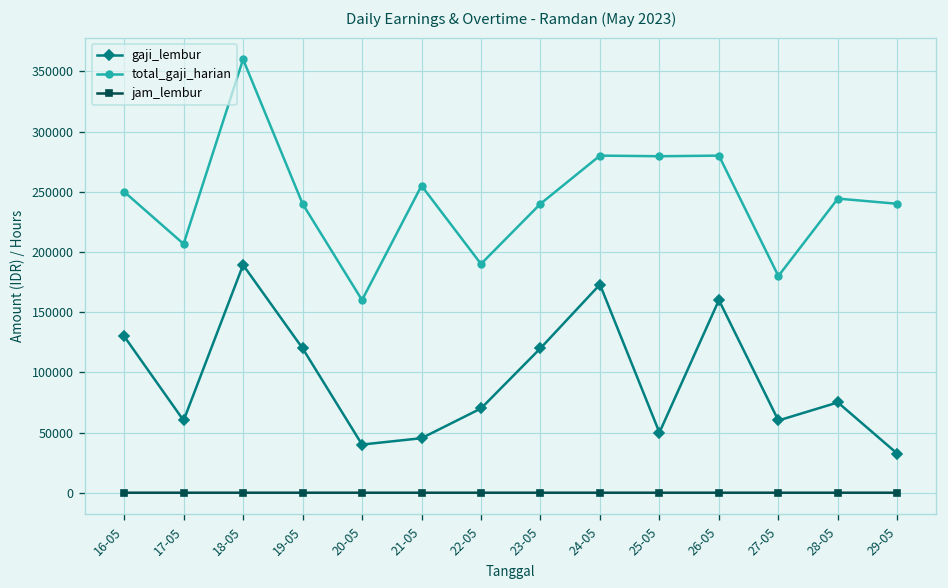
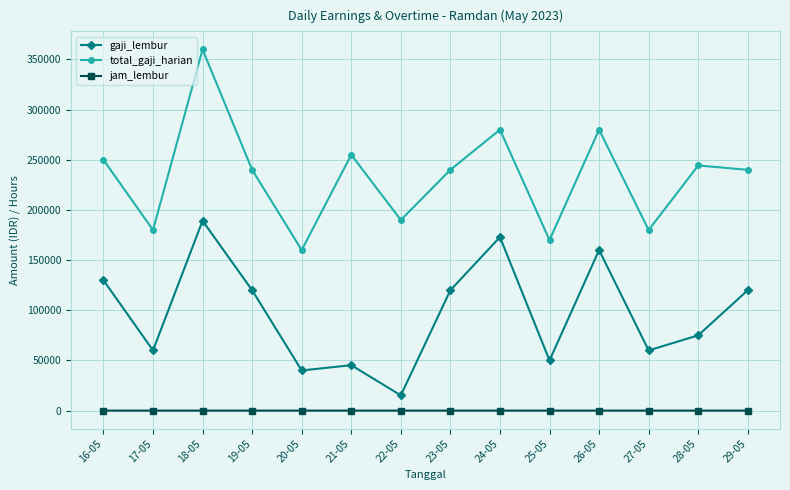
  {
    "gaji_lembur": {
      "16-05": 130000,
      "17-05": 60000,
      "18-05": 189000,
      "19-05": 120000,
      "20-05": 40000,
      "21-05": 45000,
-     "22-05": 70000,
+     "22-05": 15000,
      "23-05": 120000,
      "24-05": 173000,
      "25-05": 50000,
      "26-05": 160000,
      "27-05": 60000,
      "28-05": 75000,
-     "29-05": 32000
+     "29-05": 120000
    },
    "total_gaji_harian": {
      "16-05": 250000,
-     "17-05": 207000,
+     "17-05": 180000,
      "18-05": 360000,
      "19-05": 240000,
      "20-05": 160000,
      "21-05": 255000,
      "22-05": 190000,
      "23-05": 240000,
      "24-05": 280000,
-     "25-05": 280000,
+     "25-05": 170000,
      "26-05": 280000,
      "27-05": 180000,
      "28-05": 244000,
      "29-05": 240000
    },
    "jam_lembur": {
      "16-05": 0,
      "17-05": 0,
      "18-05": 0,
      "19-05": 0,
      "20-05": 0,
      "21-05": 0,
      "22-05": 0,
      "23-05": 0,
      "24-05": 0,
      "25-05": 0,
      "26-05": 0,
      "27-05": 0,
      "28-05": 0,
      "29-05": 0
    }
  }
